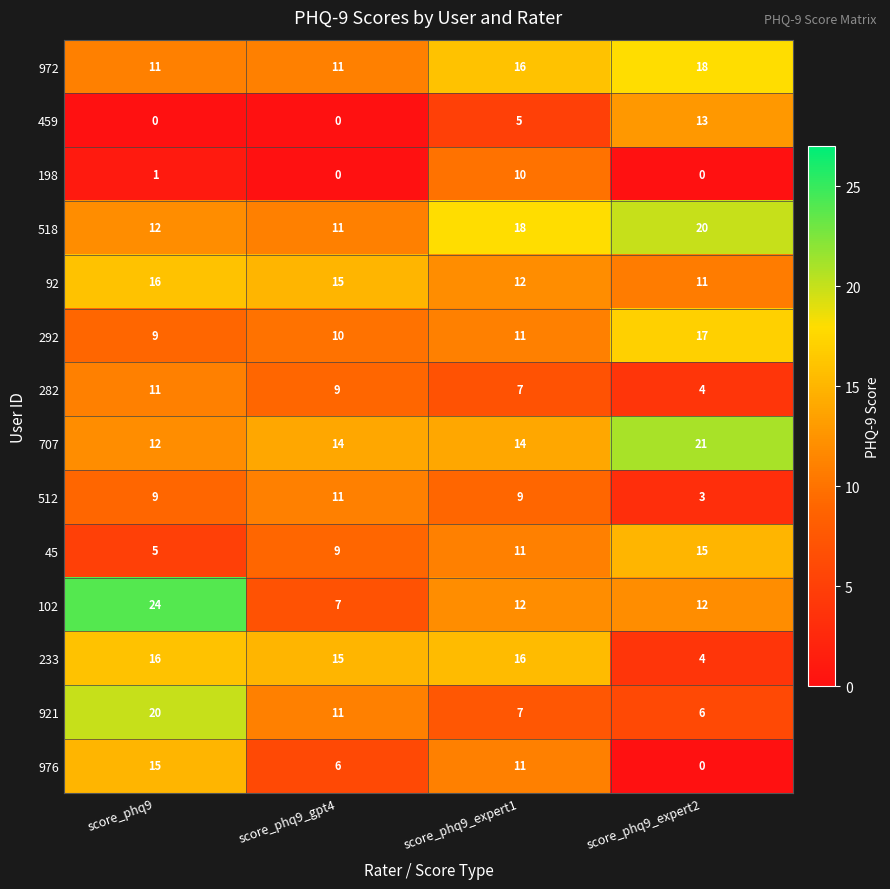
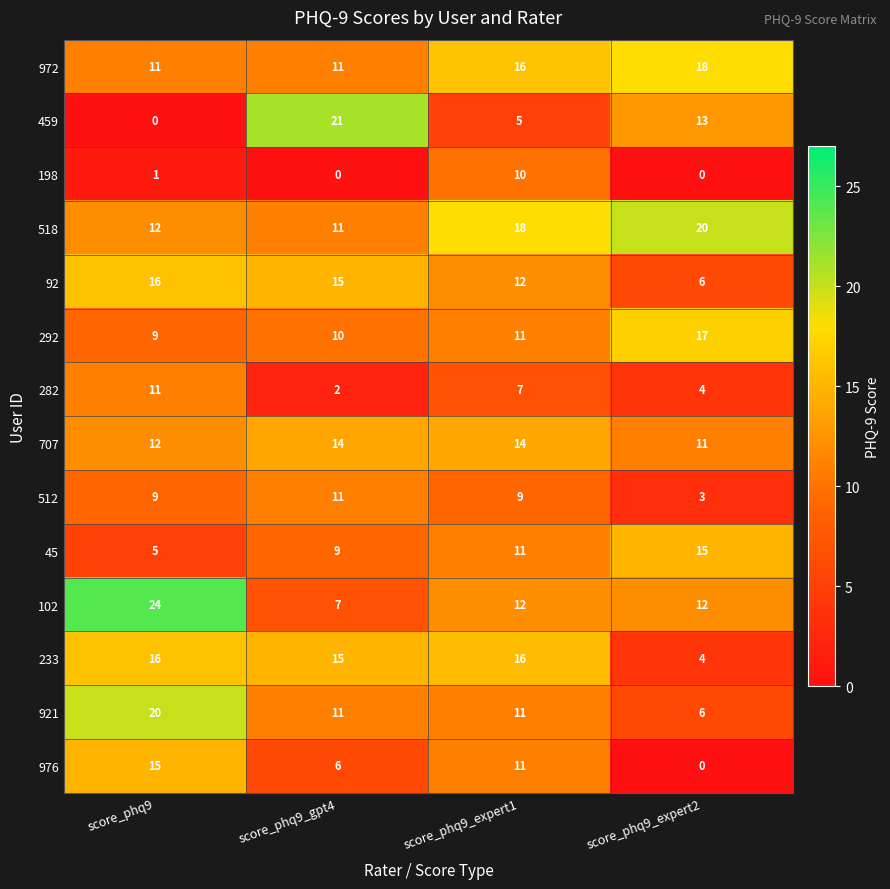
  {
    "972": {
      "score_phq9": 11,
      "score_phq9_gpt4": 11,
      "score_phq9_expert1": 16,
      "score_phq9_expert2": 18
    },
    "459": {
      "score_phq9": 0,
-     "score_phq9_gpt4": 0,
+     "score_phq9_gpt4": 21,
      "score_phq9_expert1": 5,
      "score_phq9_expert2": 13
    },
    "198": {
      "score_phq9": 1,
      "score_phq9_gpt4": 0,
      "score_phq9_expert1": 10,
      "score_phq9_expert2": 0
    },
    "518": {
      "score_phq9": 12,
      "score_phq9_gpt4": 11,
      "score_phq9_expert1": 18,
      "score_phq9_expert2": 20
    },
    "92": {
      "score_phq9": 16,
      "score_phq9_gpt4": 15,
      "score_phq9_expert1": 12,
-     "score_phq9_expert2": 11
+     "score_phq9_expert2": 6
    },
    "292": {
      "score_phq9": 9,
      "score_phq9_gpt4": 10,
      "score_phq9_expert1": 11,
      "score_phq9_expert2": 17
    },
    "282": {
      "score_phq9": 11,
-     "score_phq9_gpt4": 9,
+     "score_phq9_gpt4": 2,
      "score_phq9_expert1": 7,
      "score_phq9_expert2": 4
    },
    "707": {
      "score_phq9": 12,
      "score_phq9_gpt4": 14,
      "score_phq9_expert1": 14,
-     "score_phq9_expert2": 21
+     "score_phq9_expert2": 11
    },
    "512": {
      "score_phq9": 9,
      "score_phq9_gpt4": 11,
      "score_phq9_expert1": 9,
      "score_phq9_expert2": 3
    },
    "45": {
      "score_phq9": 5,
      "score_phq9_gpt4": 9,
      "score_phq9_expert1": 11,
      "score_phq9_expert2": 15
    },
    "102": {
      "score_phq9": 24,
      "score_phq9_gpt4": 7,
      "score_phq9_expert1": 12,
      "score_phq9_expert2": 12
    },
    "233": {
      "score_phq9": 16,
      "score_phq9_gpt4": 15,
      "score_phq9_expert1": 16,
      "score_phq9_expert2": 4
    },
    "921": {
      "score_phq9": 20,
      "score_phq9_gpt4": 11,
-     "score_phq9_expert1": 7,
+     "score_phq9_expert1": 11,
      "score_phq9_expert2": 6
    },
    "976": {
      "score_phq9": 15,
      "score_phq9_gpt4": 6,
      "score_phq9_expert1": 11,
      "score_phq9_expert2": 0
    }
  }
